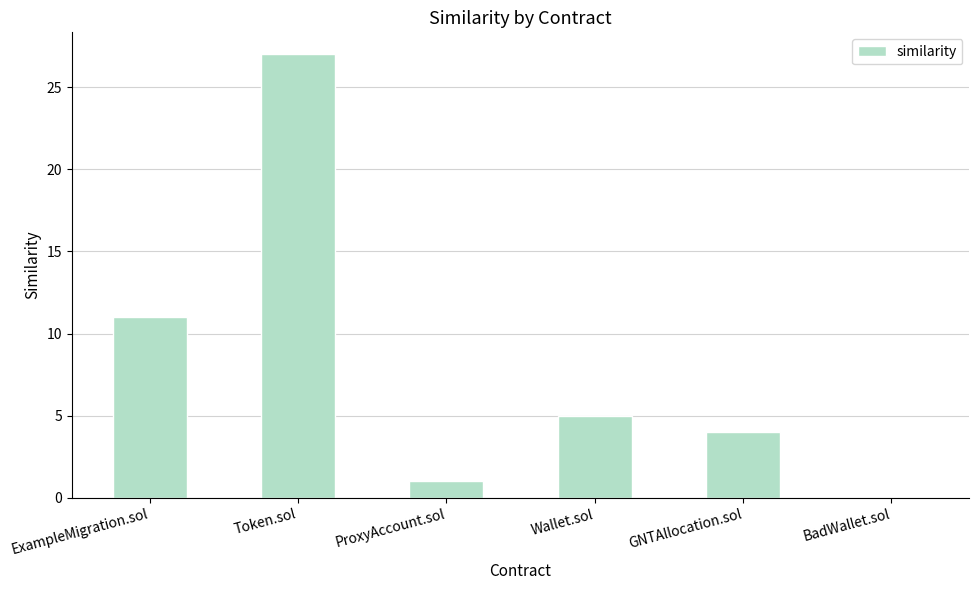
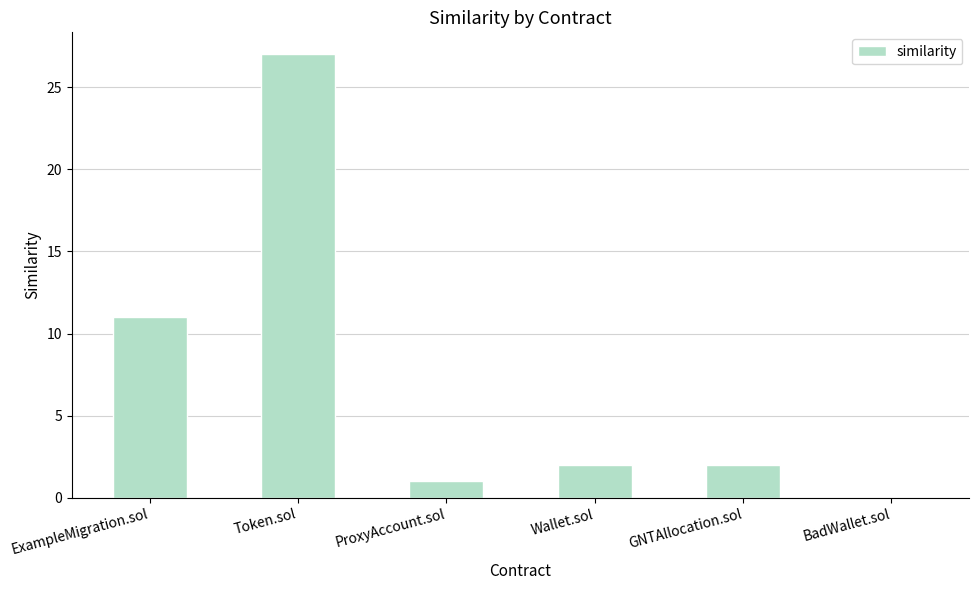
  {
    "ExampleMigration.sol": 11,
    "Token.sol": 27,
    "ProxyAccount.sol": 1,
-   "Wallet.sol": 5,
-   "GNTAllocation.sol": 4,
+   "Wallet.sol": 2,
+   "GNTAllocation.sol": 2,
    "BadWallet.sol": 0
  }
